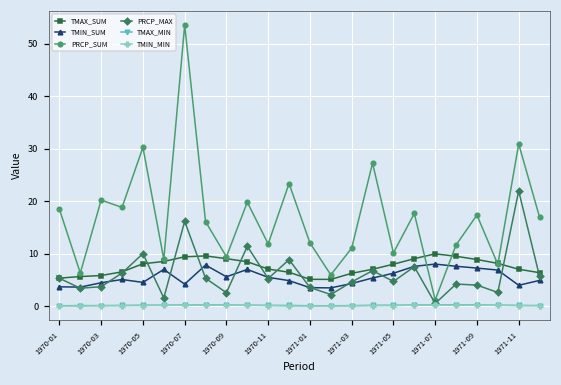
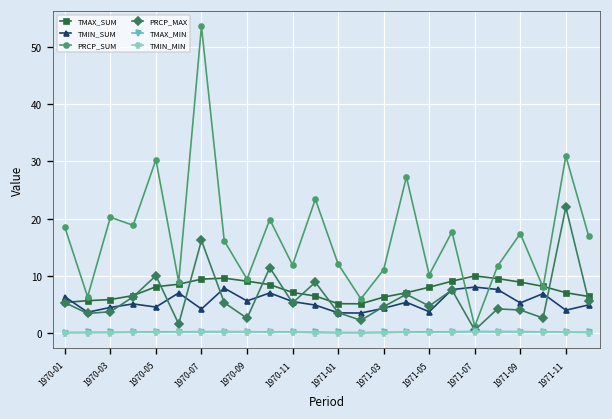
  {
    "TMIN_SUM": {
-     "1970-01": 4,
+     "1970-01": 6,
      "1970-03": 5,
      "1970-05": 5,
      "1970-07": 4,
      "1970-09": 6,
-     "1971-05": 6,
+     "1971-05": 4,
      "1971-07": 8,
-     "1971-09": 7,
+     "1971-09": 5,
      "1971-11": 4
    }
  }
